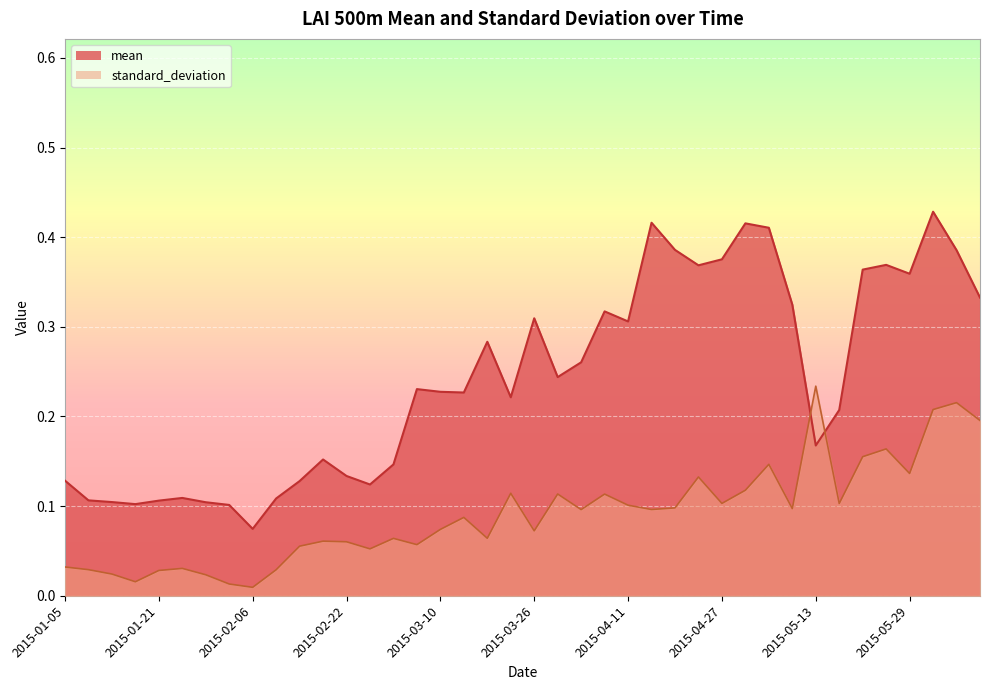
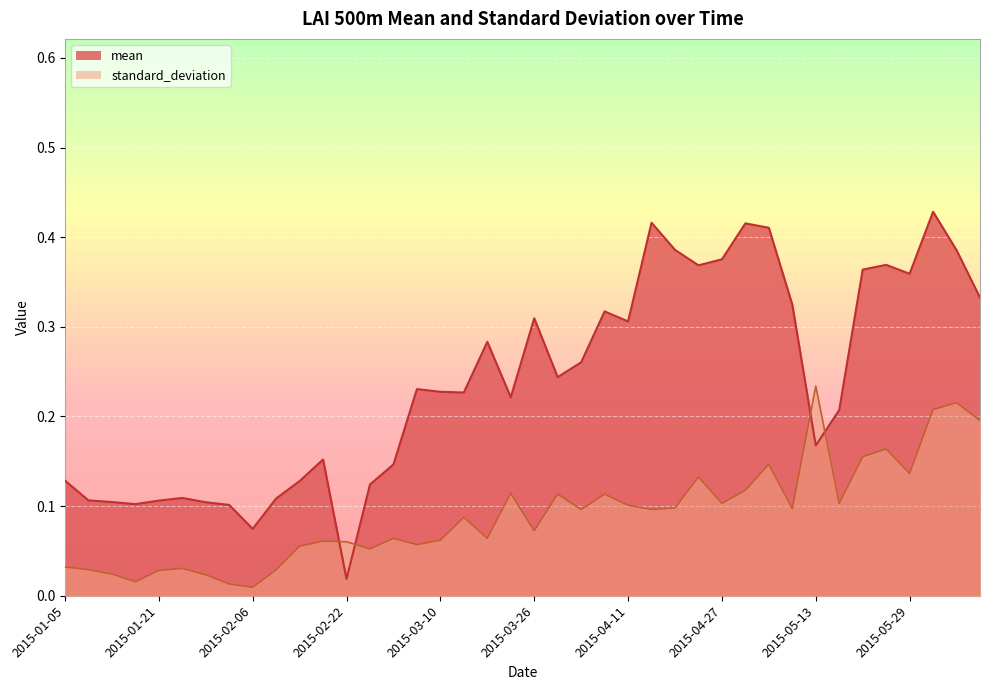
  {
    "mean": {
      "2015-01-05": 0.13,
      "2015-01-21": 0.11,
      "2015-02-06": 0.07,
-     "2015-02-22": 0.13,
+     "2015-02-22": 0.02,
      "2015-03-10": 0.23,
      "2015-03-26": 0.31,
      "2015-04-11": 0.31,
      "2015-04-27": 0.38,
      "2015-05-13": 0.17,
      "2015-05-29": 0.36
    },
    "standard_deviation": {
      "2015-01-05": 0.03,
      "2015-01-21": 0.03,
      "2015-02-06": 0.01,
      "2015-02-22": 0.06,
-     "2015-03-10": 0.07,
+     "2015-03-10": 0.06,
      "2015-03-26": 0.07,
      "2015-04-11": 0.10,
      "2015-04-27": 0.10,
      "2015-05-13": 0.23,
      "2015-05-29": 0.14
    }
  }
